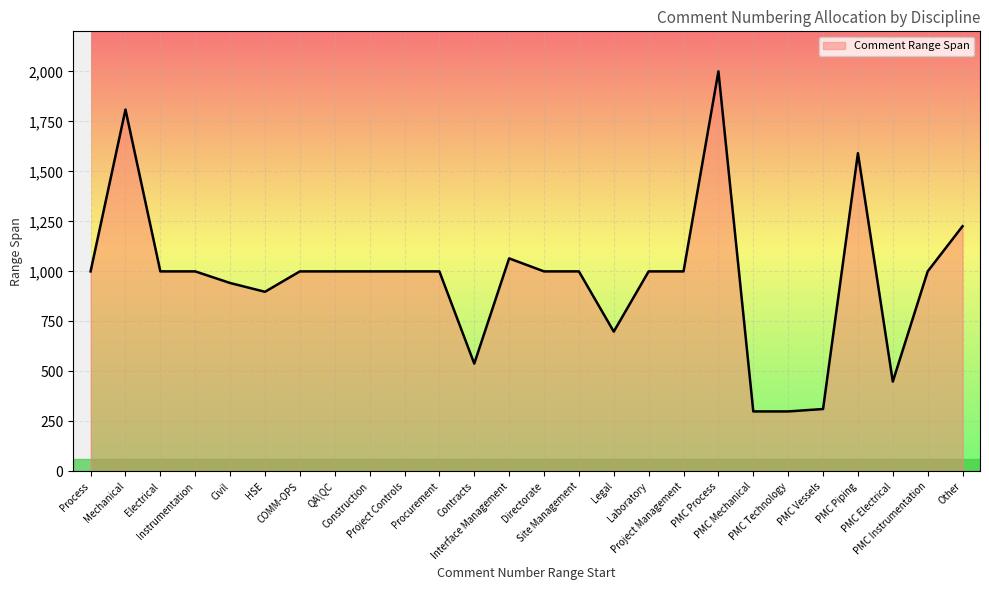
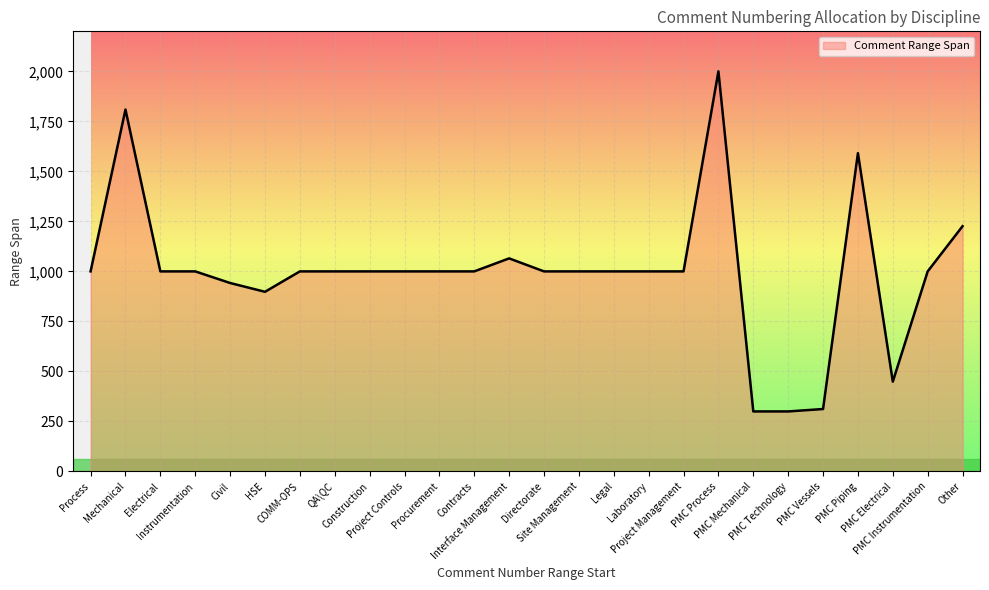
  {
    "Process": "1,000",
    "Mechanical": "1,810",
    "Electrical": "1,000",
    "Instrumentation": "1,000",
    "Civil": "940",
    "HSE": "900",
    "COMM-OPS": "1,000",
    "QA\\QC": "1,000",
    "Construction": "1,000",
    "Project Controls": "1,000",
    "Procurement": "1,000",
-   "Contracts": "540",
+   "Contracts": "1,000",
    "Interface Management": "1,070",
    "Directorate": "1,000",
    "Site Management": "1,000",
-   "Legal": "700",
+   "Legal": "1,000",
    "Laboratory": "1,000",
    "Project Management": "1,000",
    "PMC Process": "2,000",
    "PMC Mechanical": "300",
    "PMC Technology": "300",
    "PMC Vessels": "310",
    "PMC Piping": "1,590",
    "PMC Electrical": "450",
    "PMC Instrumentation": "1,000",
    "Other": "1,230"
  }
